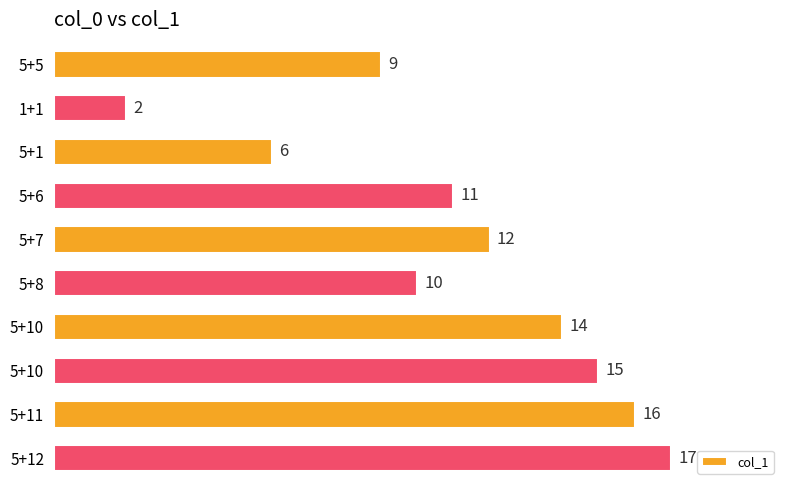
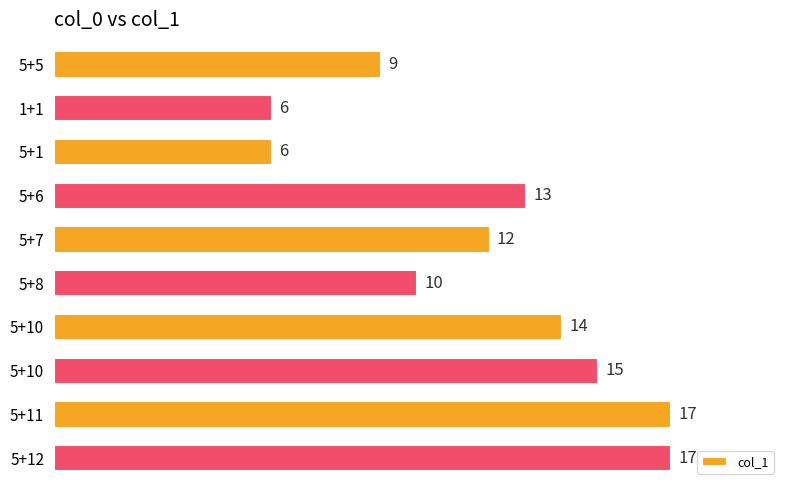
  {
    "5+5": 9,
-   "1+1": 2,
+   "1+1": 6,
    "5+1": 6,
-   "5+6": 11,
+   "5+6": 13,
    "5+7": 12,
    "5+8": 10,
-   "5+11": 16,
+   "5+11": 17,
    "5+12": 17
  }
